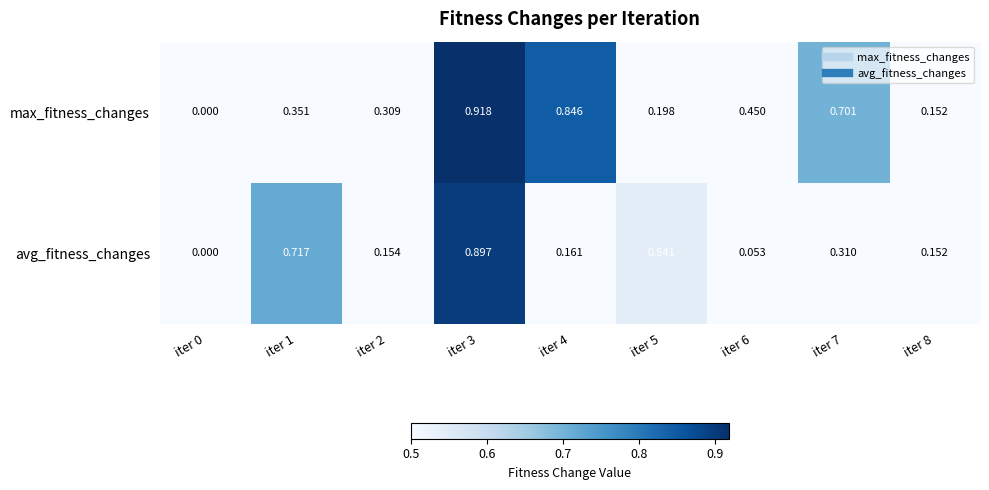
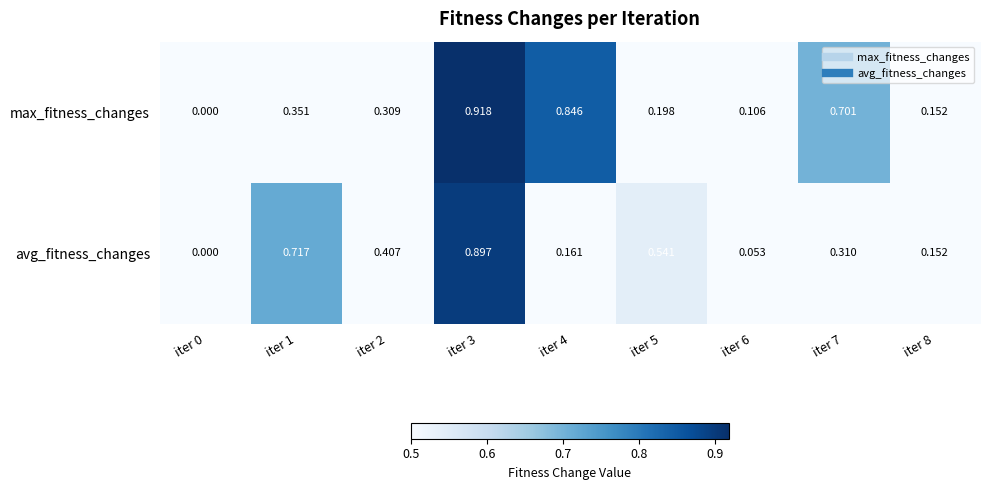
  {
    "max_fitness_changes": {
      "iter 0": 0.000,
      "iter 1": 0.351,
      "iter 2": 0.309,
      "iter 3": 0.918,
      "iter 4": 0.846,
      "iter 5": 0.198,
-     "iter 6": 0.450,
+     "iter 6": 0.106,
      "iter 7": 0.701,
      "iter 8": 0.152
    },
    "avg_fitness_changes": {
      "iter 0": 0.000,
      "iter 1": 0.717,
-     "iter 2": 0.154,
+     "iter 2": 0.407,
      "iter 3": 0.897,
      "iter 4": 0.161,
      "iter 6": 0.053,
      "iter 7": 0.310,
      "iter 8": 0.152
    }
  }
